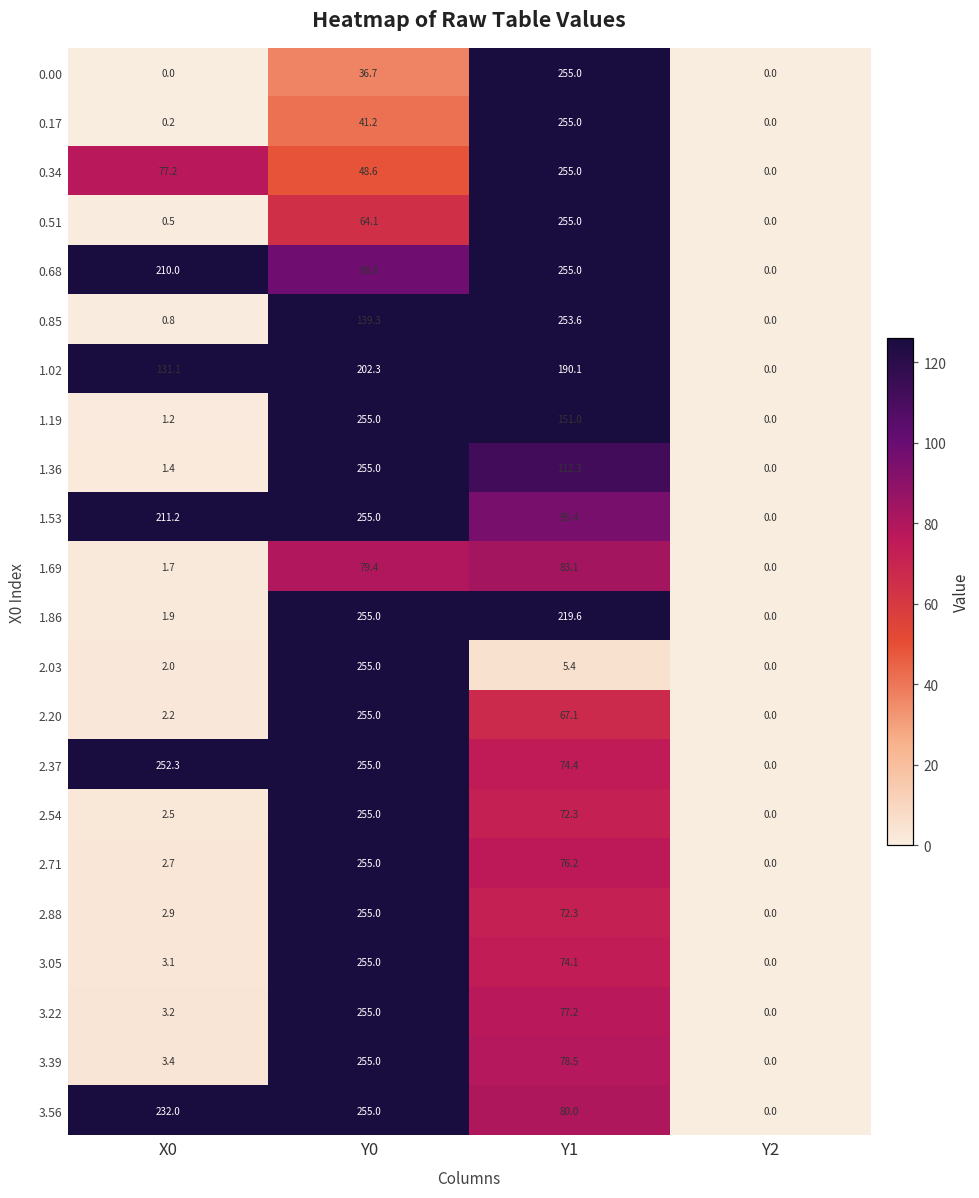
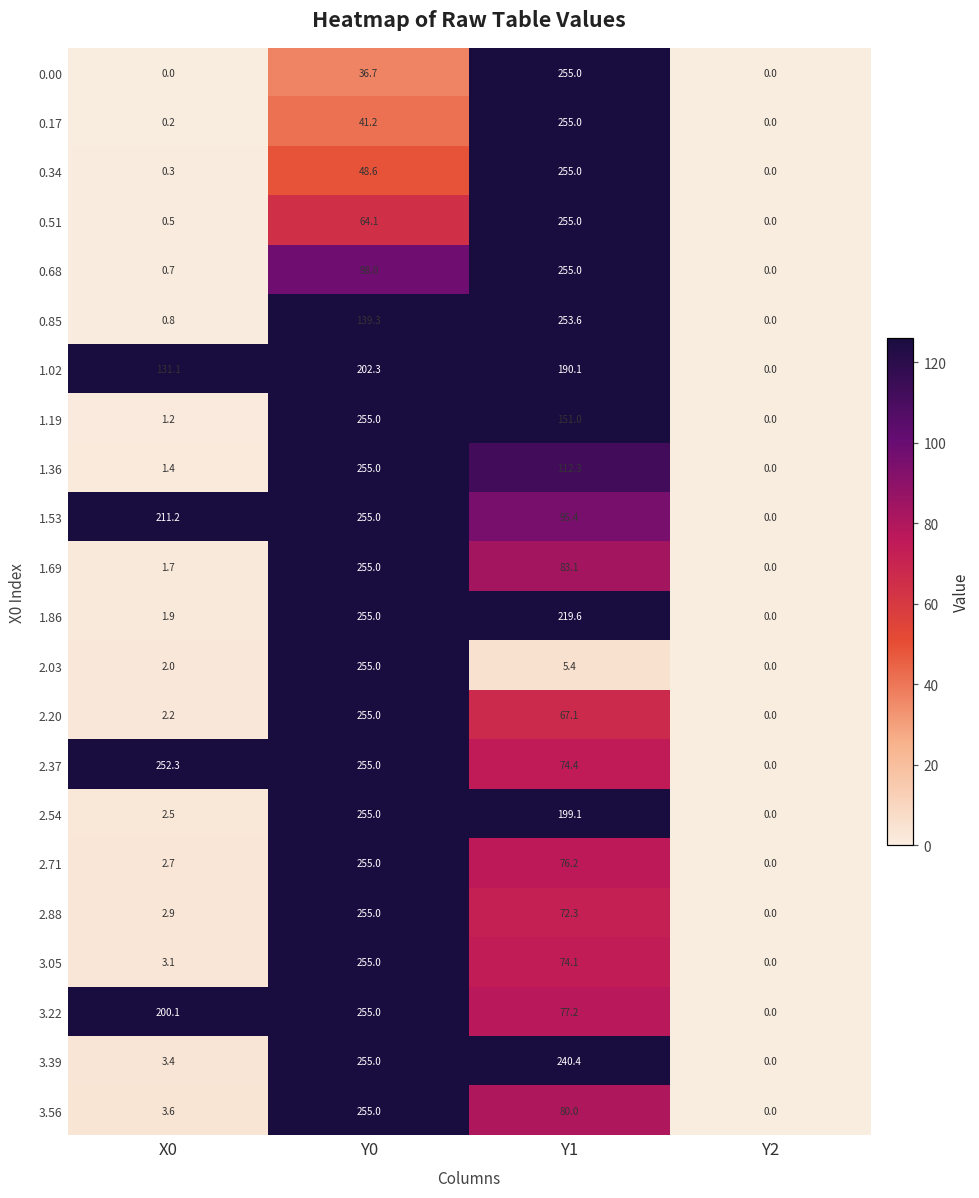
  {
    "0.00": {
      "X0": 0.0,
      "Y0": 36.7,
      "Y1": 255.0,
      "Y2": 0.0
    },
    "0.17": {
      "X0": 0.2,
      "Y0": 41.2,
      "Y1": 255.0,
      "Y2": 0.0
    },
    "0.34": {
-     "X0": 77.2,
+     "X0": 0.3,
      "Y0": 48.6,
      "Y1": 255.0,
      "Y2": 0.0
    },
    "0.51": {
      "X0": 0.5,
      "Y0": 64.1,
      "Y1": 255.0,
      "Y2": 0.0
    },
    "0.68": {
-     "X0": 210.0,
+     "X0": 0.7,
      "Y0": 98.0,
      "Y1": 255.0,
      "Y2": 0.0
    },
    "0.85": {
      "X0": 0.8,
      "Y1": 253.6,
      "Y2": 0.0
    },
    "1.02": {
      "Y0": 202.3,
      "Y1": 190.1,
      "Y2": 0.0
    },
    "1.19": {
      "X0": 1.2,
      "Y0": 255.0,
      "Y2": 0.0
    },
    "1.36": {
      "X0": 1.4,
      "Y0": 255.0,
      "Y2": 0.0
    },
    "1.53": {
      "X0": 211.2,
      "Y0": 255.0,
      "Y1": 95.4,
      "Y2": 0.0
    },
    "1.69": {
      "X0": 1.7,
-     "Y0": 79.4,
+     "Y0": 255.0,
      "Y1": 83.1,
      "Y2": 0.0
    },
    "1.86": {
      "X0": 1.9,
      "Y0": 255.0,
      "Y1": 219.6,
      "Y2": 0.0
    },
    "2.03": {
      "X0": 2.0,
      "Y0": 255.0,
      "Y1": 5.4,
      "Y2": 0.0
    },
    "2.20": {
      "X0": 2.2,
      "Y0": 255.0,
      "Y1": 67.1,
      "Y2": 0.0
    },
    "2.37": {
      "X0": 252.3,
      "Y0": 255.0,
      "Y1": 74.4,
      "Y2": 0.0
    },
    "2.54": {
      "X0": 2.5,
      "Y0": 255.0,
-     "Y1": 72.3,
+     "Y1": 199.1,
      "Y2": 0.0
    },
    "2.71": {
      "X0": 2.7,
      "Y0": 255.0,
      "Y1": 76.2,
      "Y2": 0.0
    },
    "2.88": {
      "X0": 2.9,
      "Y0": 255.0,
      "Y1": 72.3,
      "Y2": 0.0
    },
    "3.05": {
      "X0": 3.1,
      "Y0": 255.0,
      "Y1": 74.1,
      "Y2": 0.0
    },
    "3.22": {
-     "X0": 3.2,
+     "X0": 200.1,
      "Y0": 255.0,
      "Y1": 77.2,
      "Y2": 0.0
    },
    "3.39": {
      "X0": 3.4,
      "Y0": 255.0,
-     "Y1": 78.5,
+     "Y1": 240.4,
      "Y2": 0.0
    },
    "3.56": {
-     "X0": 232.0,
+     "X0": 3.6,
      "Y0": 255.0,
      "Y1": 80.0,
      "Y2": 0.0
    }
  }
